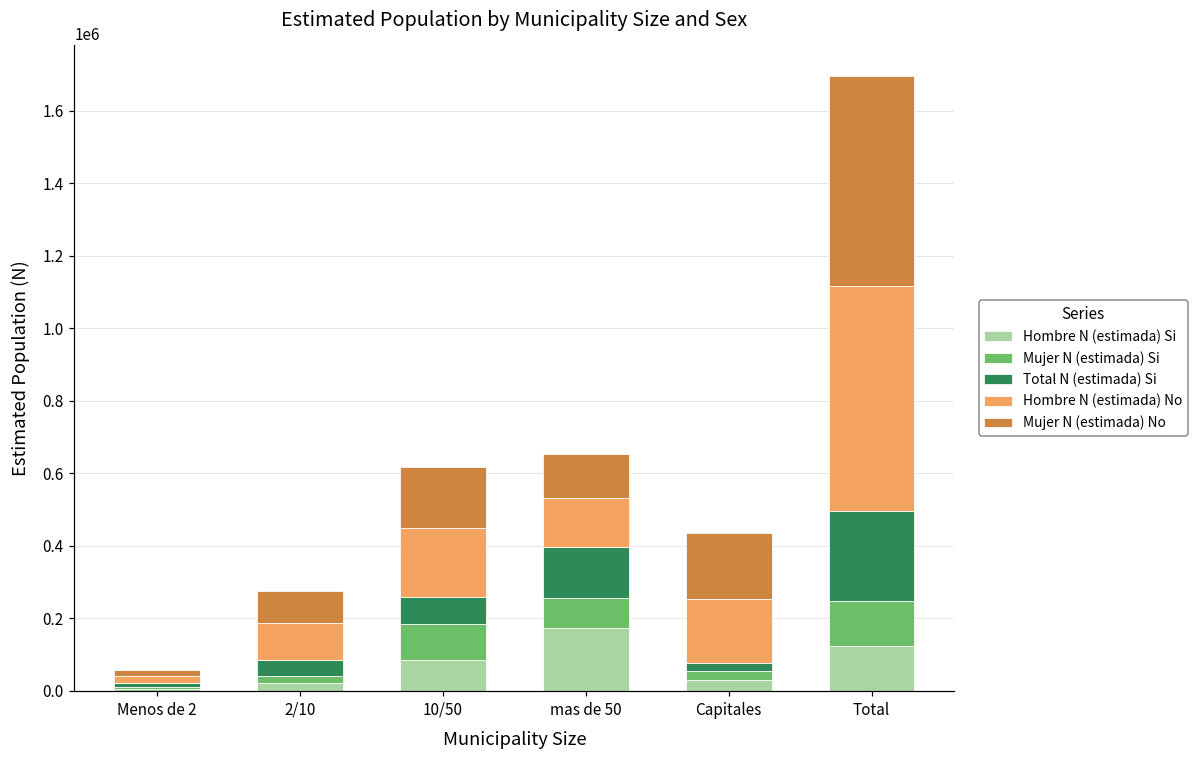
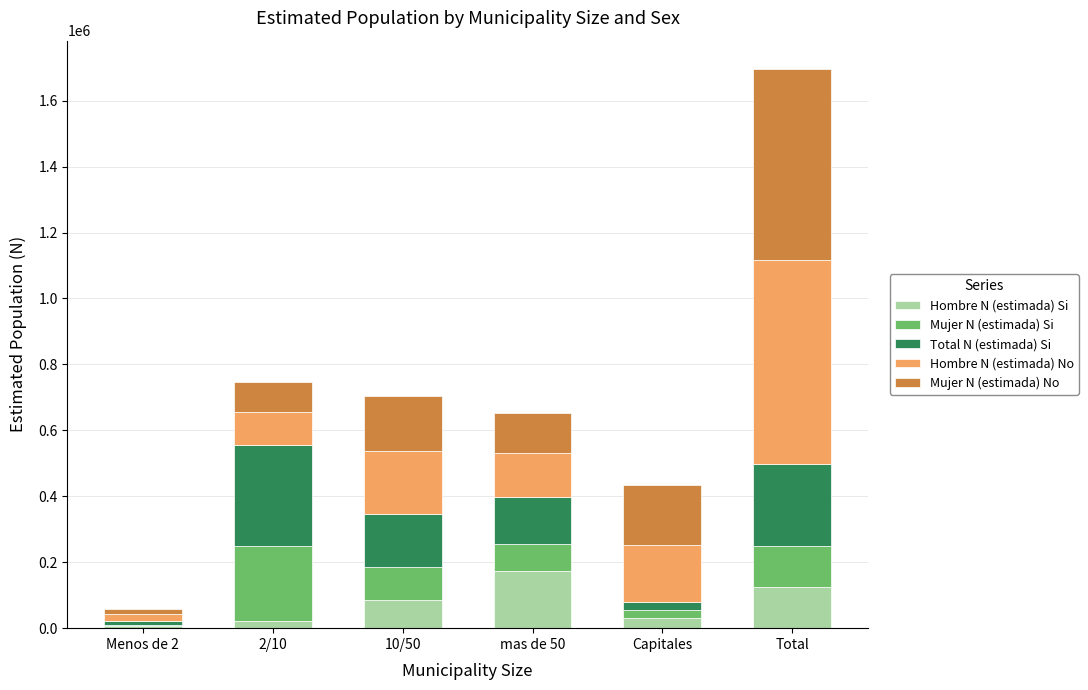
  {
    "Hombre N (estimada) Si": {
      "2/10": 20000,
      "10/50": 90000,
      "mas de 50": 170000,
      "Capitales": 30000,
      "Total": 120000
    },
    "Mujer N (estimada) Si": {
-     "2/10": 20000,
+     "2/10": 230000,
      "10/50": 100000,
      "mas de 50": 80000,
      "Capitales": 20000,
      "Total": 120000
    },
    "Total N (estimada) Si": {
      "Menos de 2": 10000,
-     "2/10": 40000,
-     "10/50": 70000,
+     "2/10": 310000,
+     "10/50": 160000,
      "mas de 50": 140000,
      "Capitales": 20000,
      "Total": 250000
    }
  }
